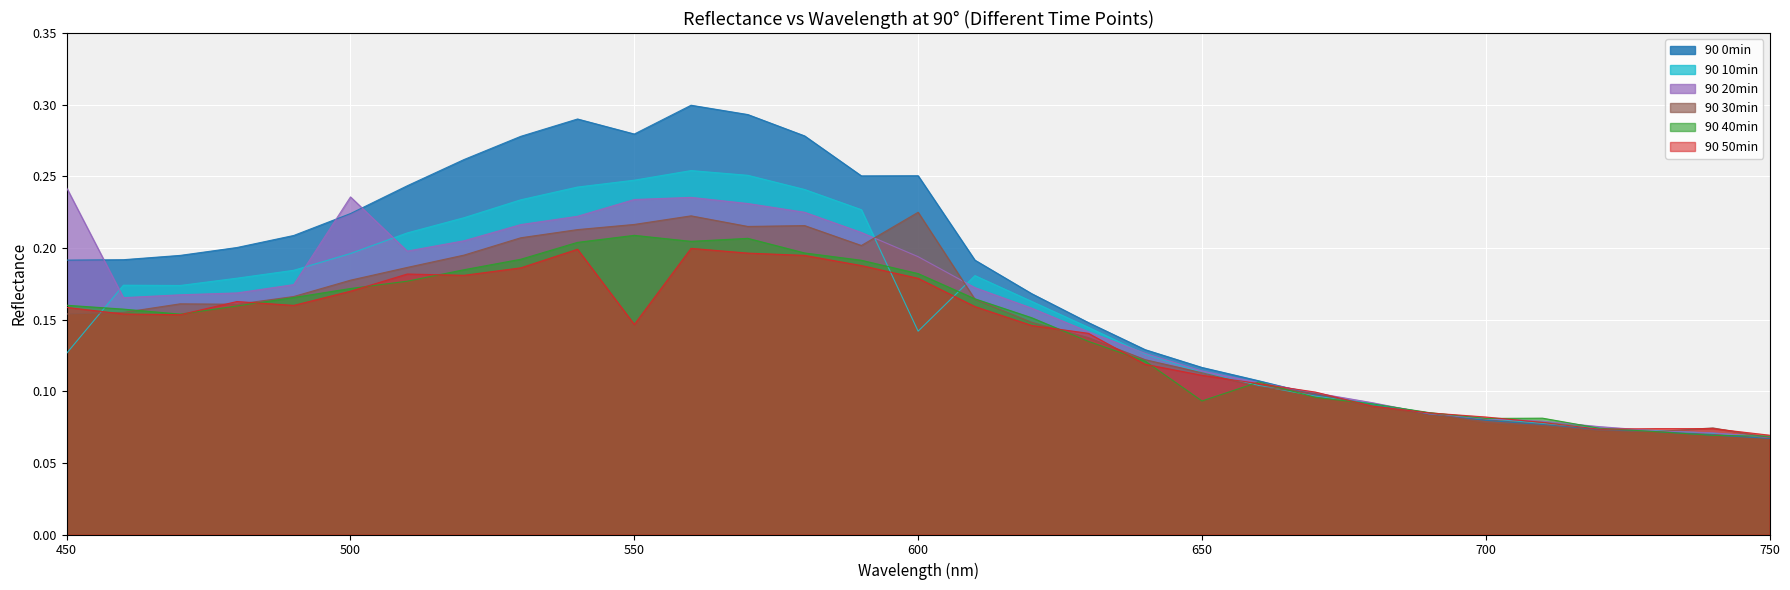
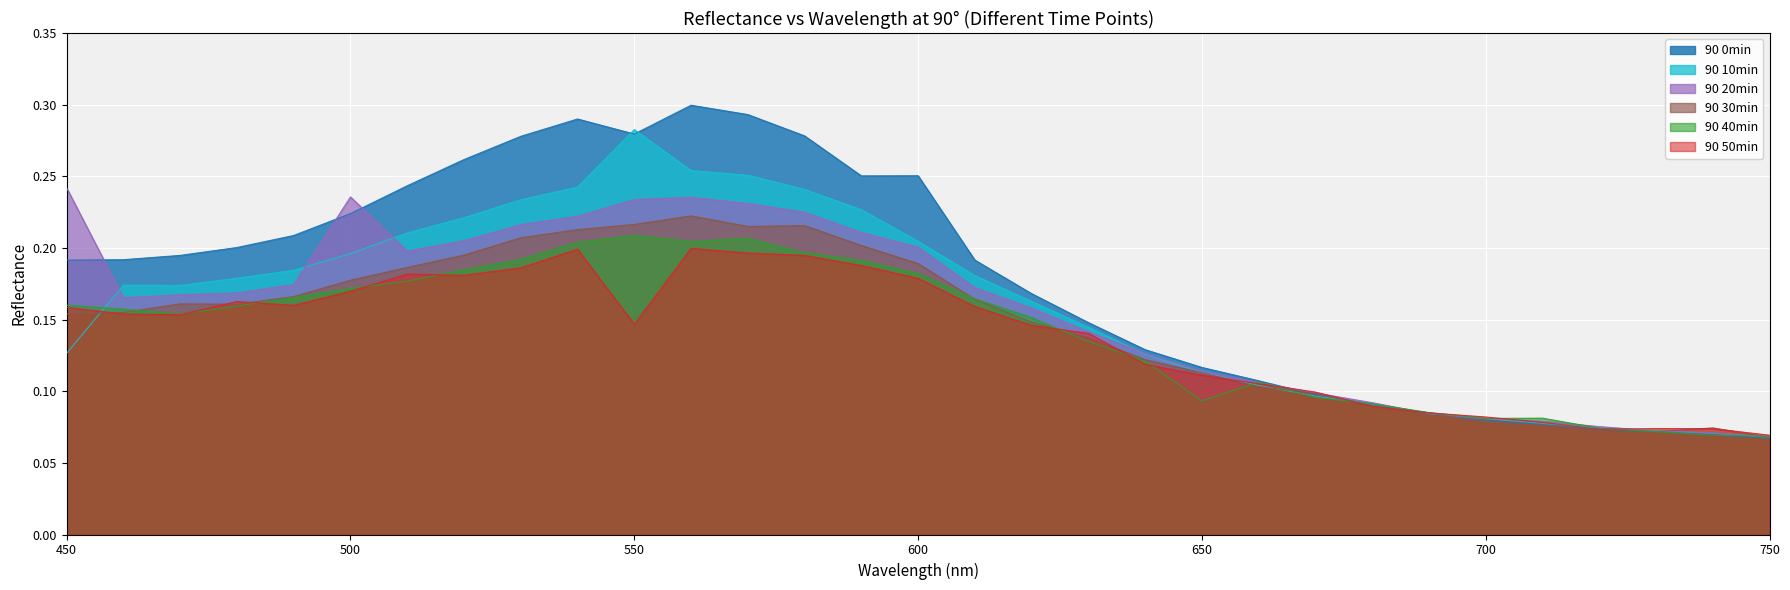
  {
    "90 0min": {
      "450": 0.192,
      "500": 0.224,
      "550": 0.280,
      "600": 0.250,
      "650": 0.117
    },
    "90 10min": {
      "450": 0.127,
      "500": 0.196,
-     "550": 0.247,
-     "600": 0.142
+     "550": 0.283,
+     "600": 0.205
    },
    "90 20min": {
      "450": 0.242,
      "500": 0.236,
      "550": 0.234,
-     "600": 0.194
+     "600": 0.201
    },
    "90 30min": {
      "450": 0.154,
      "500": 0.178,
      "550": 0.216,
-     "600": 0.225
+     "600": 0.189
    },
    "90 40min": {
      "500": 0.172,
      "550": 0.209,
      "600": 0.182,
      "650": 0.093
    },
    "90 50min": {
      "500": 0.170,
      "550": 0.147,
      "600": 0.179,
      "650": 0.111
    }
  }
